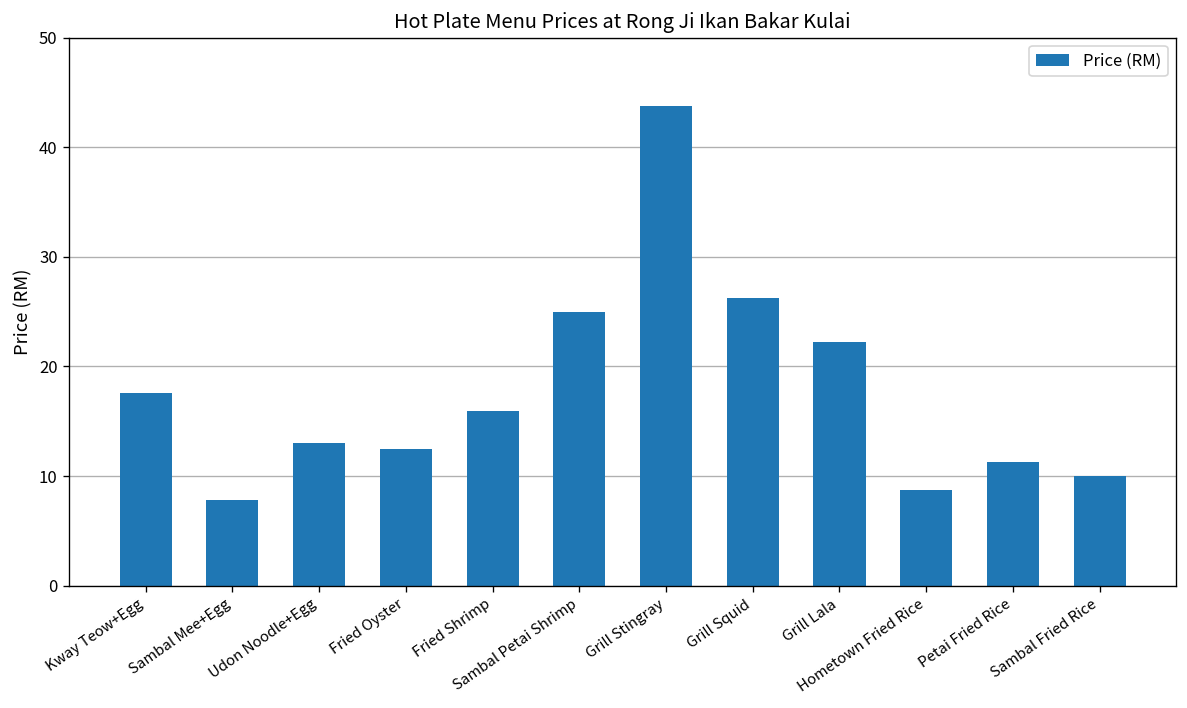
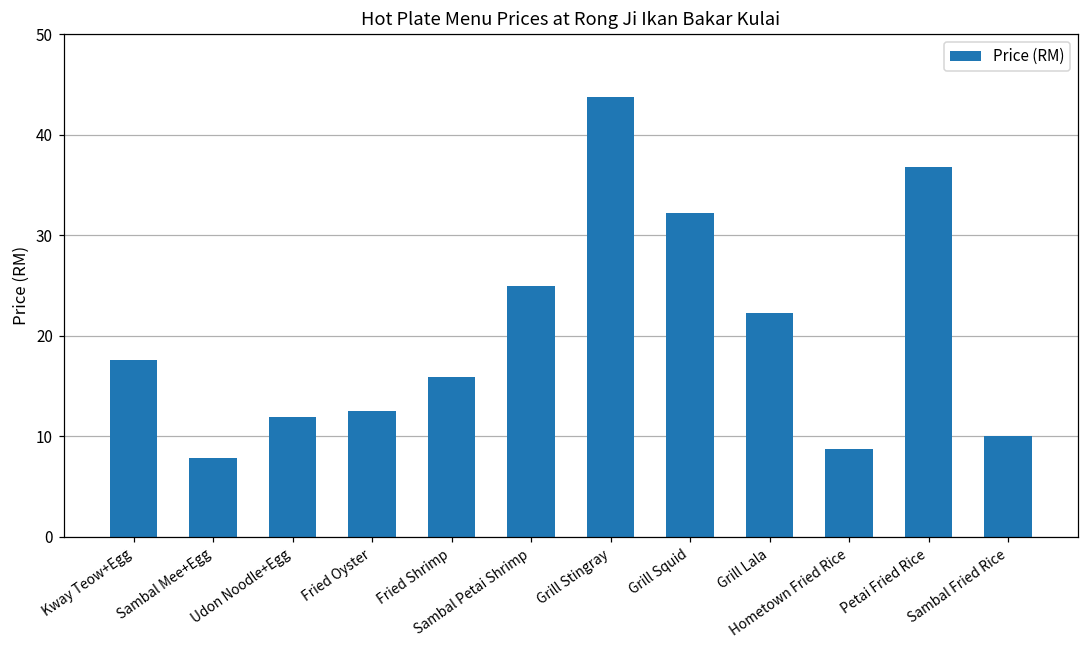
  {
    "Kway Teow+Egg": 18,
    "Sambal Mee+Egg": 8,
-   "Udon Noodle+Egg": 13,
+   "Udon Noodle+Egg": 12,
    "Fried Oyster": 13,
    "Fried Shrimp": 16,
    "Sambal Petai Shrimp": 25,
    "Grill Stingray": 44,
-   "Grill Squid": 26,
+   "Grill Squid": 32,
    "Grill Lala": 22,
    "Hometown Fried Rice": 9,
-   "Petai Fried Rice": 11,
+   "Petai Fried Rice": 37,
    "Sambal Fried Rice": 10
  }
